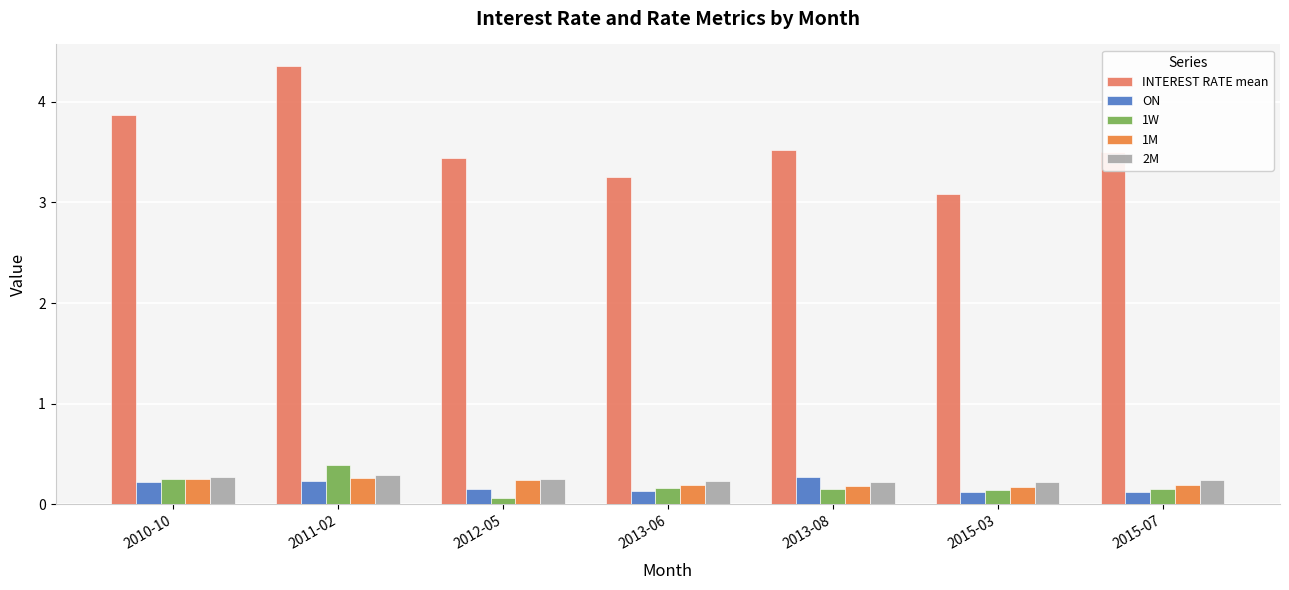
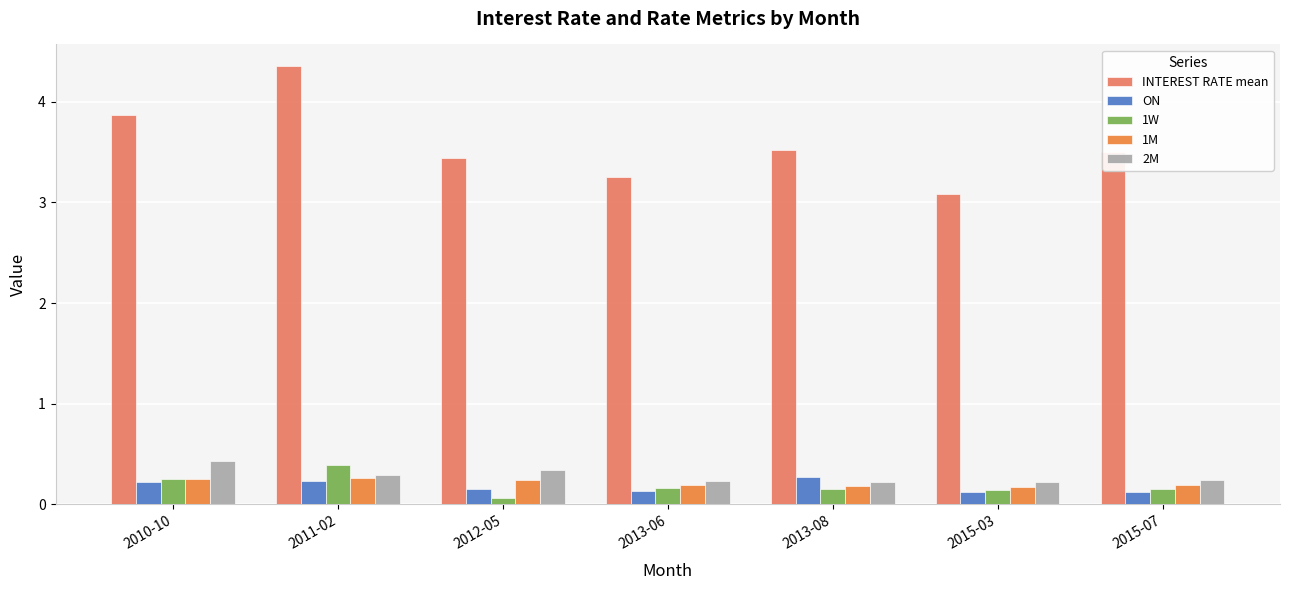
  {
    "ON": {
      "2010-10": 0.23,
      "2011-02": 0.23,
      "2012-05": 0.15,
      "2013-06": 0.13,
      "2013-08": 0.27,
      "2015-03": 0.12,
      "2015-07": 0.13
    },
    "1W": {
      "2010-10": 0.25,
      "2011-02": 0.40,
      "2012-05": 0.06,
      "2013-06": 0.16,
      "2013-08": 0.15,
      "2015-03": 0.14,
      "2015-07": 0.15
    },
    "2M": {
-     "2010-10": 0.27,
+     "2010-10": 0.44,
      "2011-02": 0.29,
-     "2012-05": 0.25,
+     "2012-05": 0.35,
      "2013-06": 0.23,
      "2013-08": 0.23,
      "2015-03": 0.22,
      "2015-07": 0.24
    }
  }
